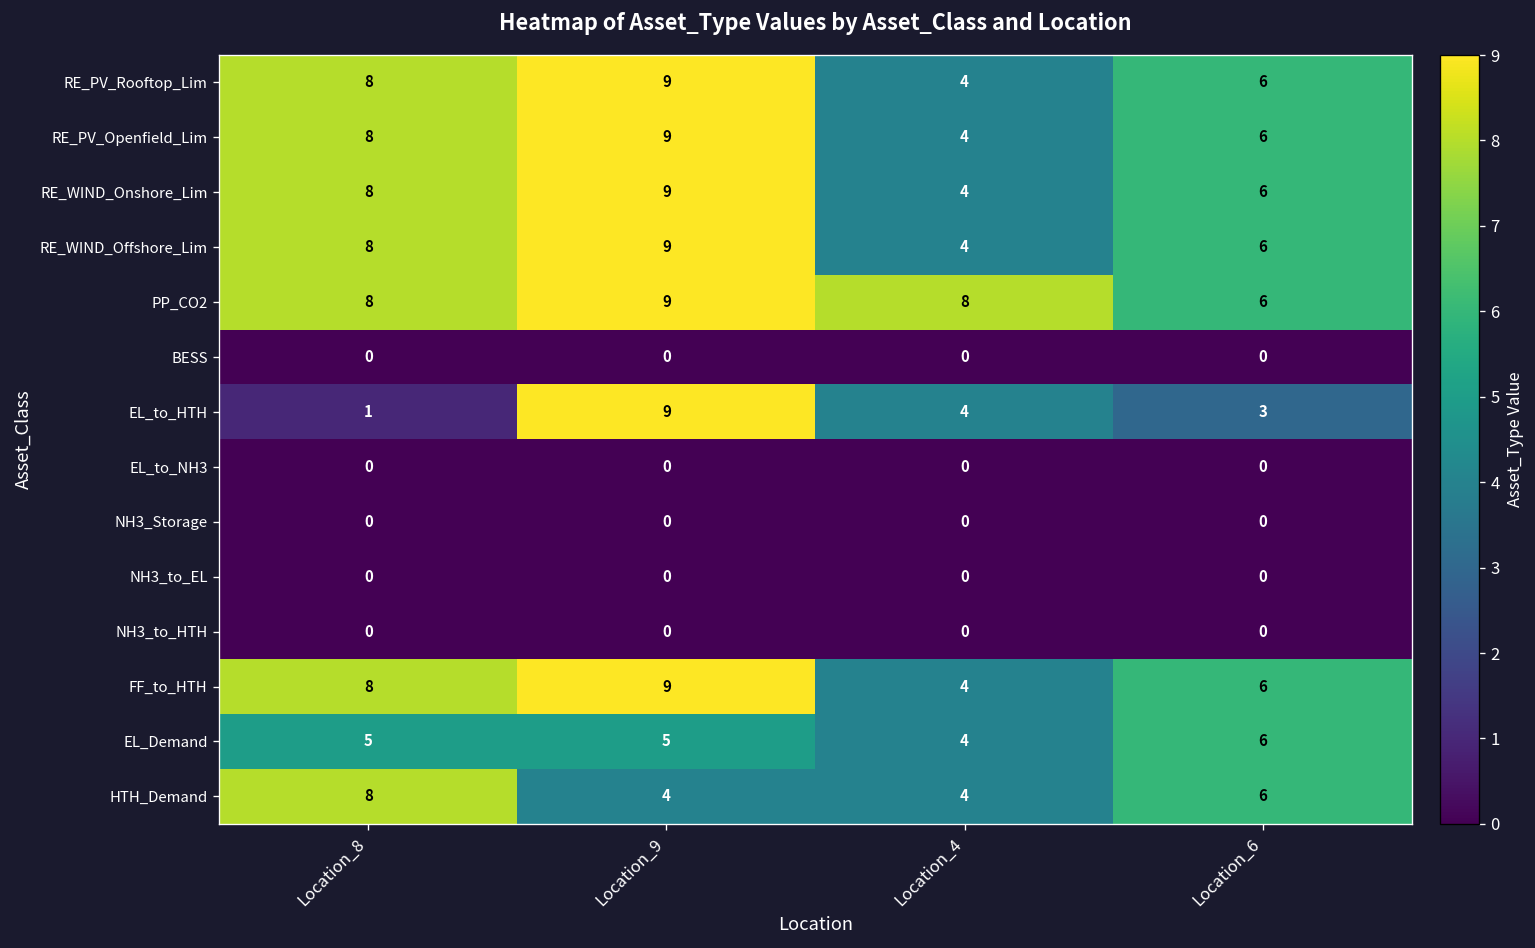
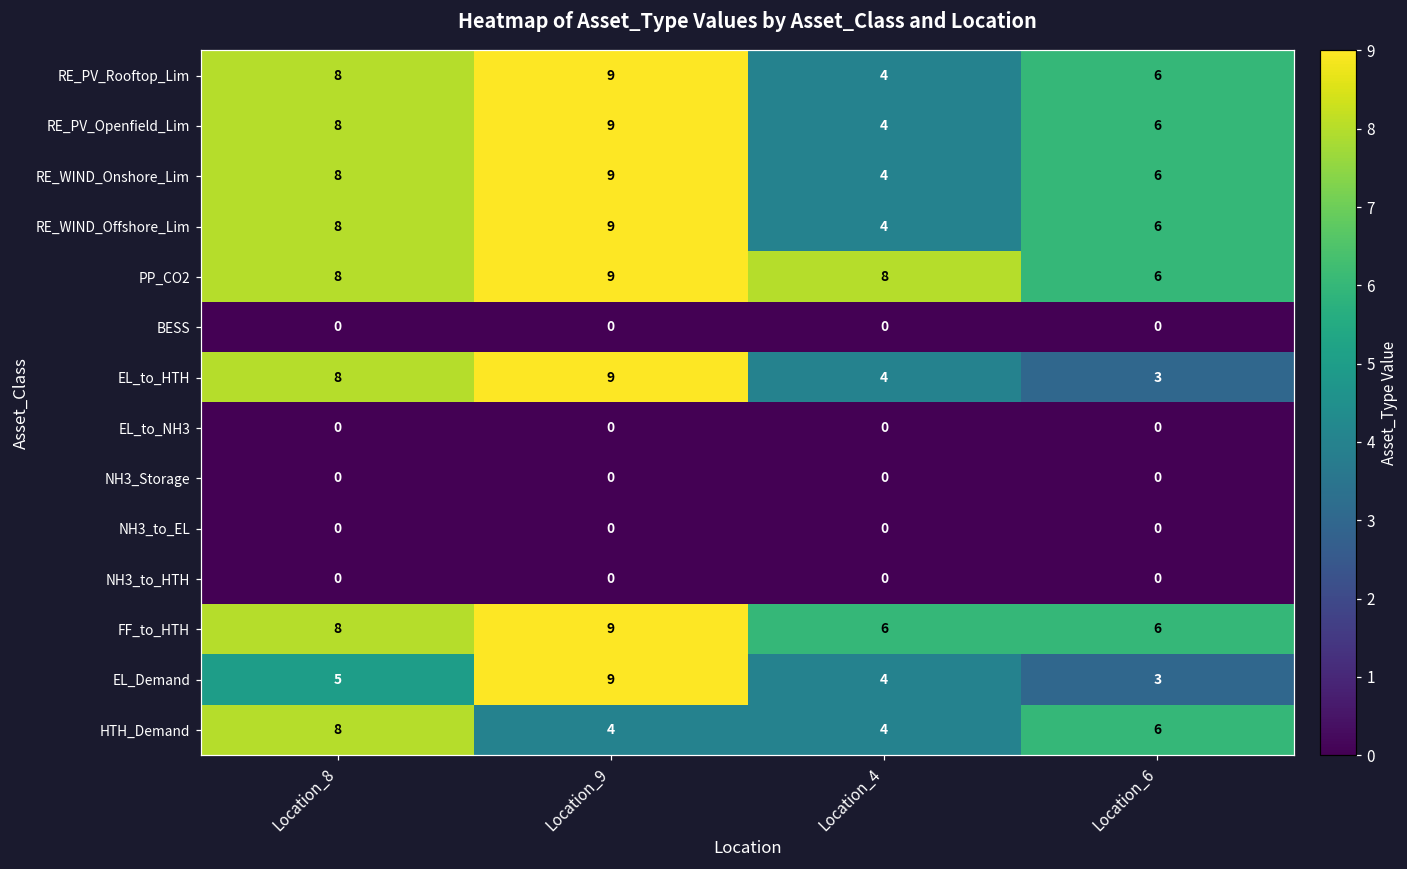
  {
    "RE_PV_Rooftop_Lim": {
      "Location_8": 8,
      "Location_9": 9,
      "Location_4": 4,
      "Location_6": 6
    },
    "RE_PV_Openfield_Lim": {
      "Location_8": 8,
      "Location_9": 9,
      "Location_4": 4,
      "Location_6": 6
    },
    "RE_WIND_Onshore_Lim": {
      "Location_8": 8,
      "Location_9": 9,
      "Location_4": 4,
      "Location_6": 6
    },
    "RE_WIND_Offshore_Lim": {
      "Location_8": 8,
      "Location_9": 9,
      "Location_4": 4,
      "Location_6": 6
    },
    "PP_CO2": {
      "Location_8": 8,
      "Location_9": 9,
      "Location_4": 8,
      "Location_6": 6
    },
    "BESS": {
      "Location_8": 0,
      "Location_9": 0,
      "Location_4": 0,
      "Location_6": 0
    },
    "EL_to_HTH": {
-     "Location_8": 1,
+     "Location_8": 8,
      "Location_9": 9,
      "Location_4": 4,
      "Location_6": 3
    },
    "EL_to_NH3": {
      "Location_8": 0,
      "Location_9": 0,
      "Location_4": 0,
      "Location_6": 0
    },
    "NH3_Storage": {
      "Location_8": 0,
      "Location_9": 0,
      "Location_4": 0,
      "Location_6": 0
    },
    "NH3_to_EL": {
      "Location_8": 0,
      "Location_9": 0,
      "Location_4": 0,
      "Location_6": 0
    },
    "NH3_to_HTH": {
      "Location_8": 0,
      "Location_9": 0,
      "Location_4": 0,
      "Location_6": 0
    },
    "FF_to_HTH": {
      "Location_8": 8,
      "Location_9": 9,
-     "Location_4": 4,
+     "Location_4": 6,
      "Location_6": 6
    },
    "EL_Demand": {
      "Location_8": 5,
-     "Location_9": 5,
+     "Location_9": 9,
      "Location_4": 4,
-     "Location_6": 6
+     "Location_6": 3
    },
    "HTH_Demand": {
      "Location_8": 8,
      "Location_9": 4,
      "Location_4": 4,
      "Location_6": 6
    }
  }
